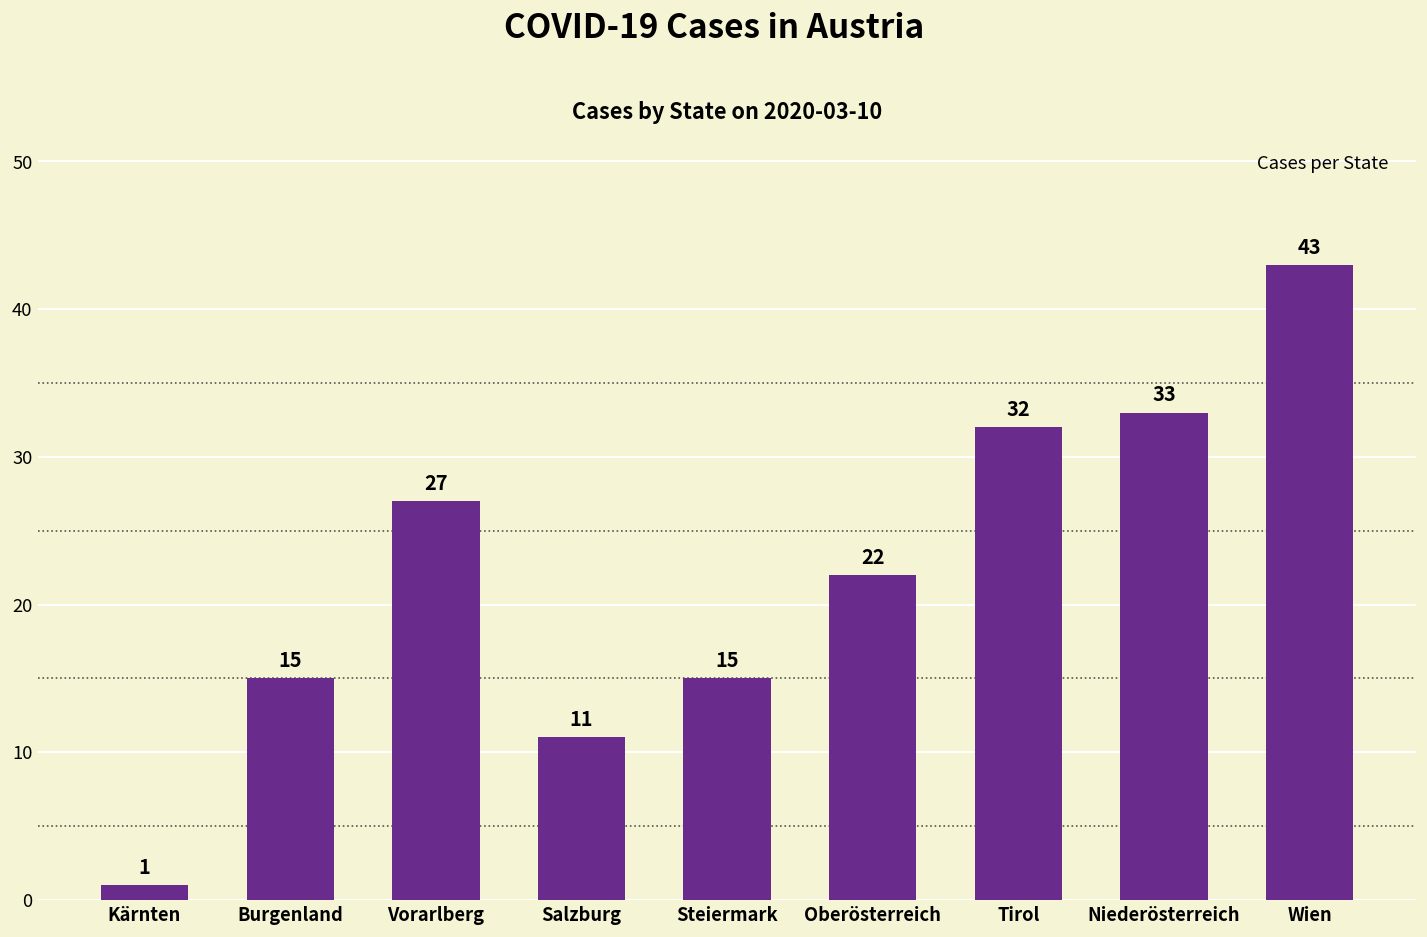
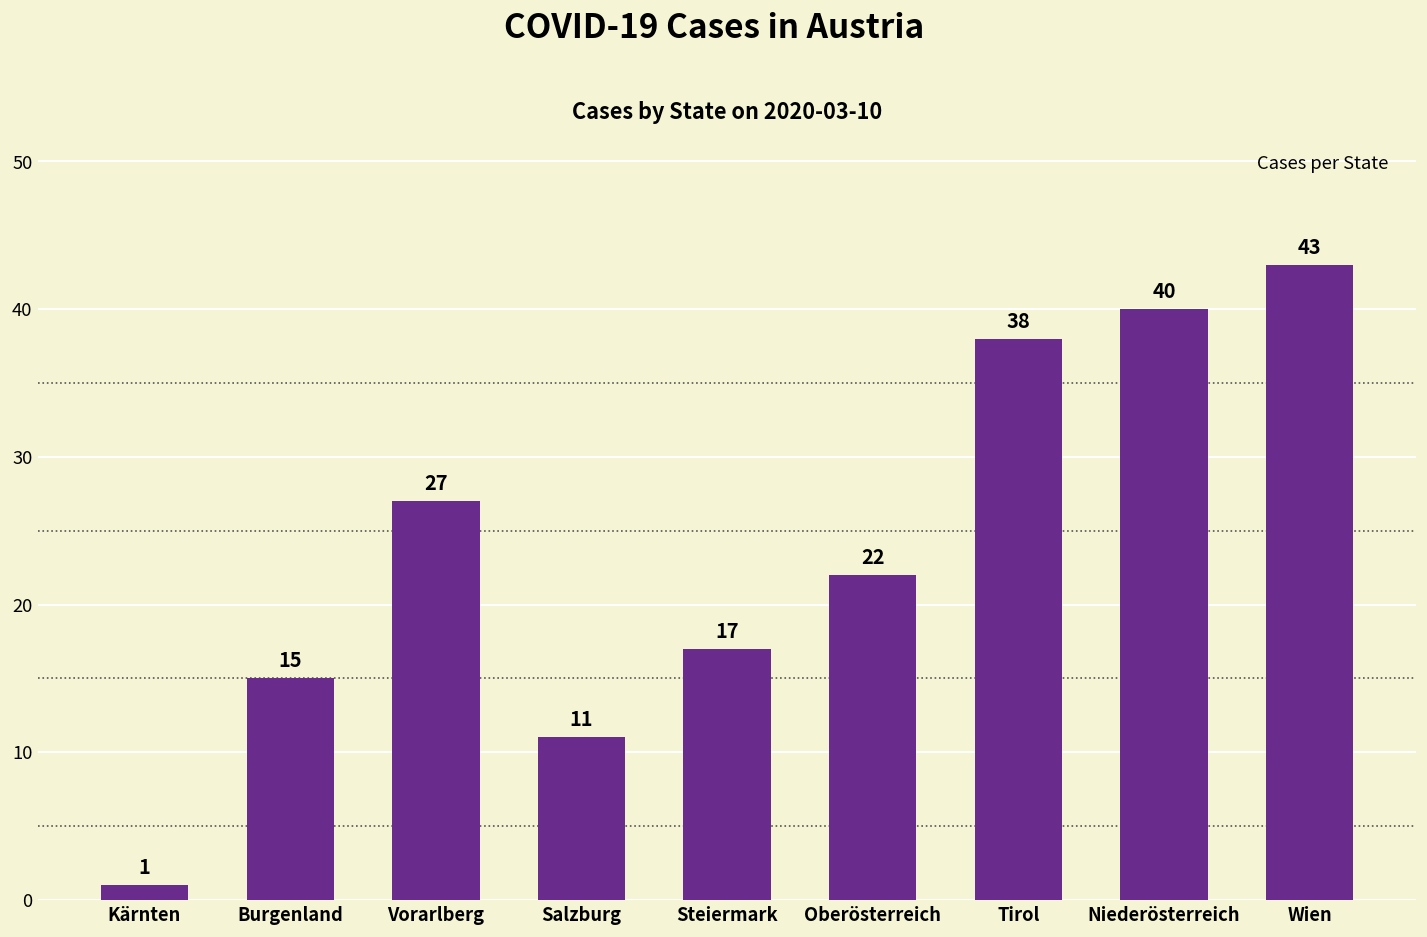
  {
    "Kärnten": 1,
    "Burgenland": 15,
    "Vorarlberg": 27,
    "Salzburg": 11,
-   "Steiermark": 15,
+   "Steiermark": 17,
    "Oberösterreich": 22,
-   "Tirol": 32,
-   "Niederösterreich": 33,
+   "Tirol": 38,
+   "Niederösterreich": 40,
    "Wien": 43
  }
